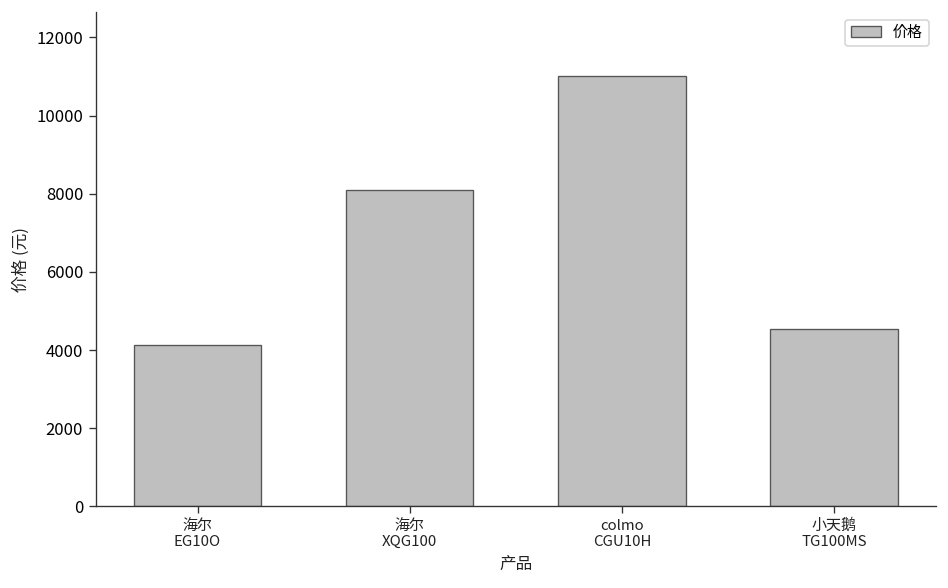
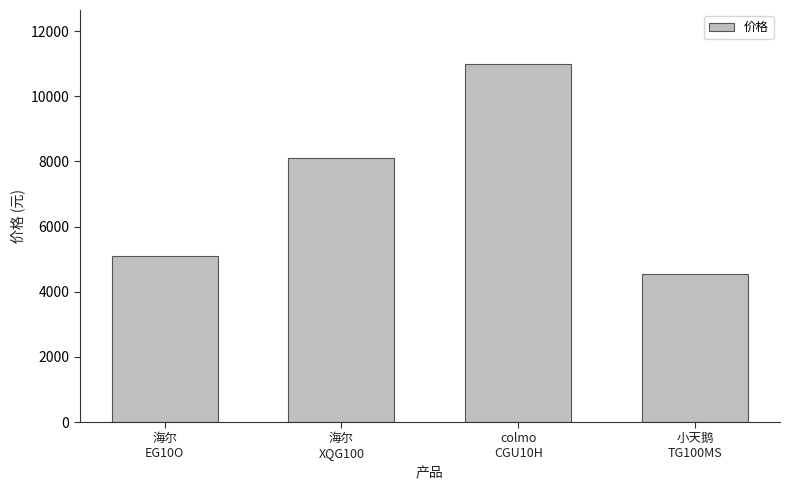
  {
-   "海尔 EG10O": 4100,
+   "海尔 EG10O": 5100,
    "海尔 XQG100": 8100,
    "colmo CGU10H": 11000,
    "小天鹅 TG100MS": 4500
  }
